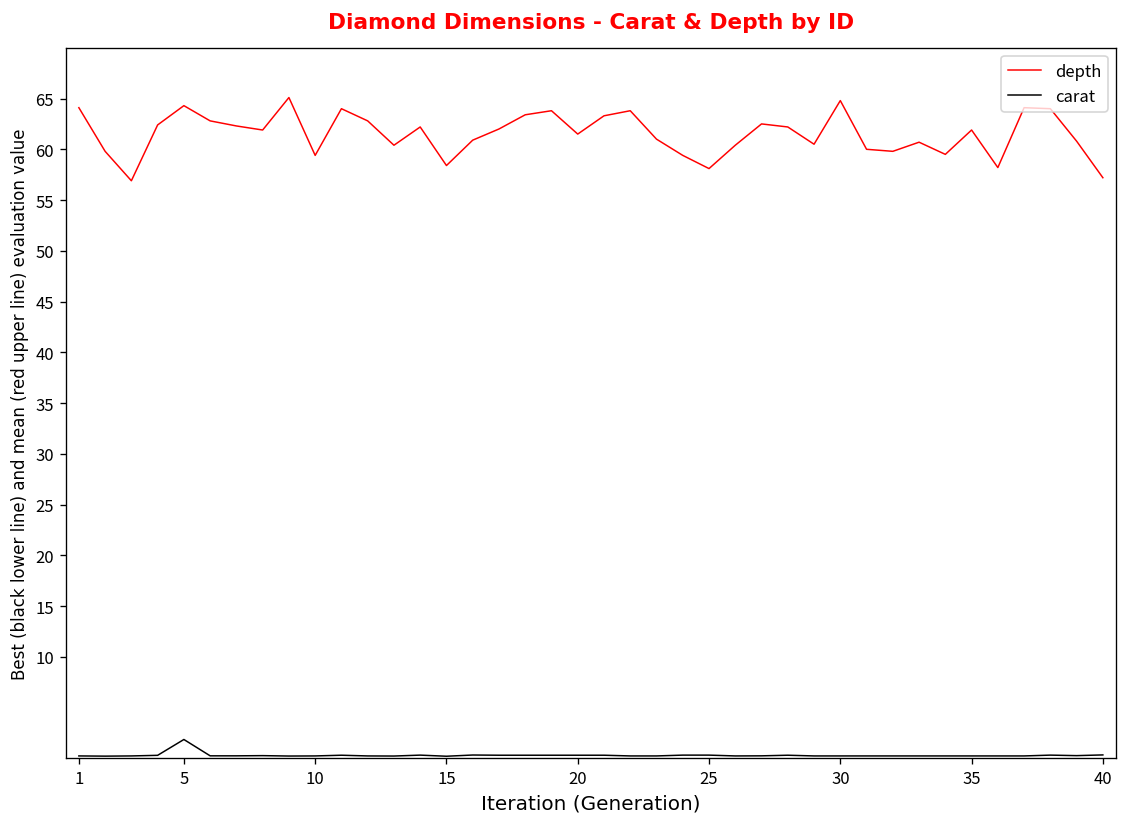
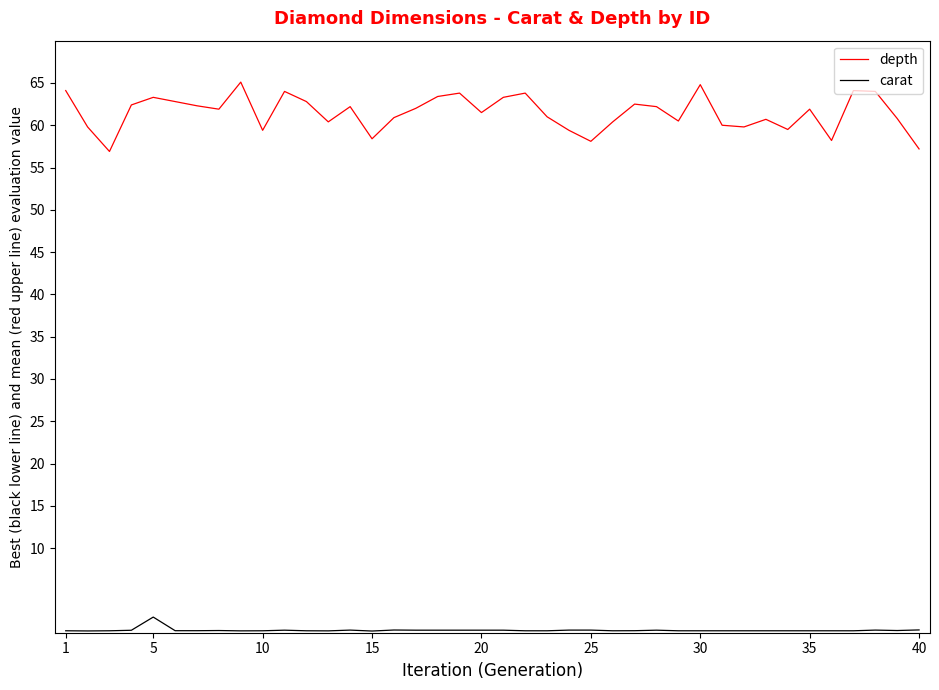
  {
    "depth": {
      "1": 64,
-     "5": 64,
+     "5": 63,
      "10": 59,
      "15": 58,
      "20": 62,
      "25": 58,
      "30": 65,
      "35": 62,
      "40": 57
    },
    "carat": {
      "1": 0,
      "5": 2,
      "10": 0,
      "15": 0,
      "20": 0,
      "25": 0,
      "30": 0,
      "35": 0,
      "40": 0
    }
  }
